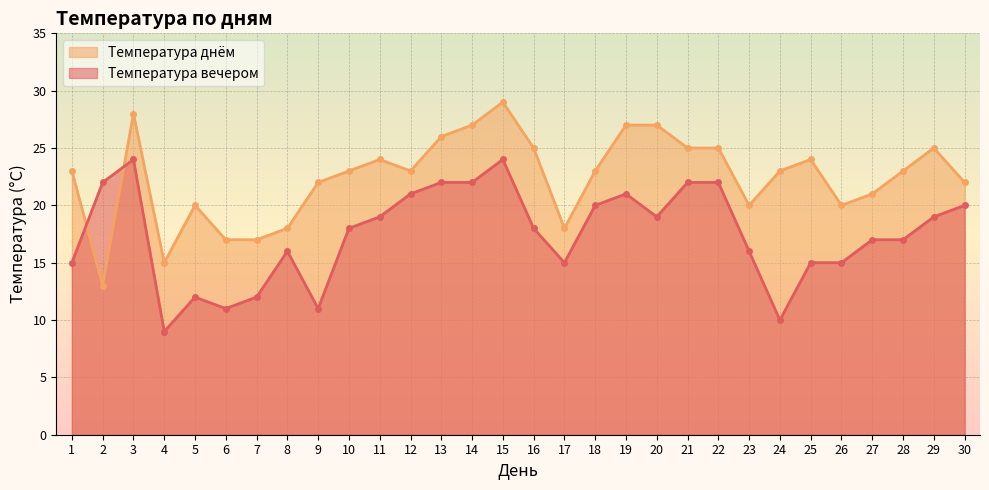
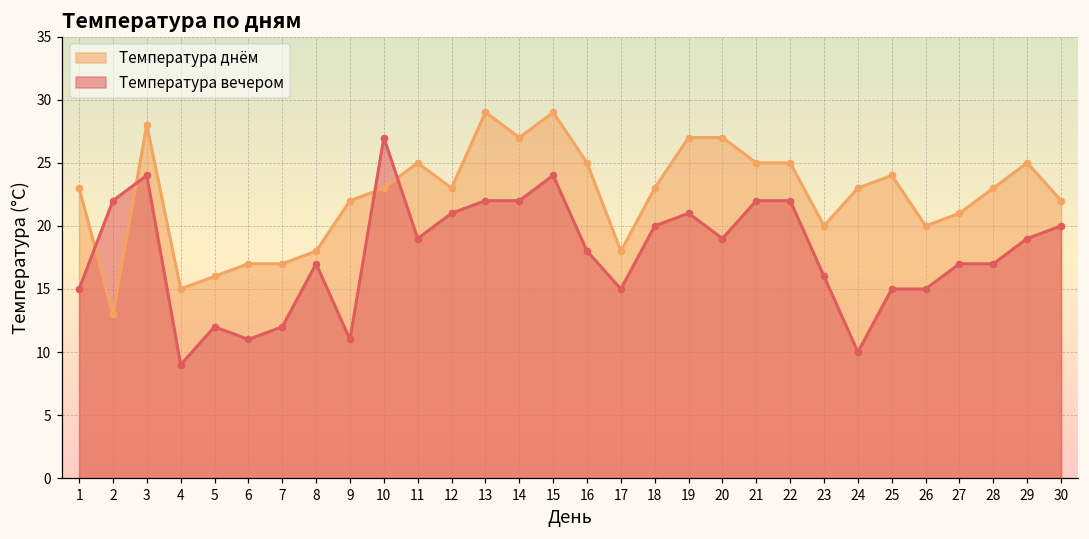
  {
    "Температура днём": {
      "1": 23,
      "2": 13,
      "3": 28,
      "4": 15,
-     "5": 20,
+     "5": 16,
      "6": 17,
      "7": 17,
      "8": 18,
      "9": 22,
      "10": 23,
-     "11": 24,
+     "11": 25,
      "12": 23,
-     "13": 26,
+     "13": 29,
      "14": 27,
      "15": 29,
      "16": 25,
      "17": 18,
      "18": 23,
      "19": 27,
      "20": 27,
      "21": 25,
      "22": 25,
      "23": 20,
      "24": 23,
      "25": 24,
      "26": 20,
      "27": 21,
      "28": 23,
      "29": 25,
      "30": 22
    },
    "Температура вечером": {
      "1": 15,
      "2": 22,
      "3": 24,
      "4": 9,
      "5": 12,
      "6": 11,
      "7": 12,
-     "8": 16,
+     "8": 17,
      "9": 11,
-     "10": 18,
+     "10": 27,
      "11": 19,
      "12": 21,
      "13": 22,
      "14": 22,
      "15": 24,
      "16": 18,
      "17": 15,
      "18": 20,
      "19": 21,
      "20": 19,
      "21": 22,
      "22": 22,
      "23": 16,
      "24": 10,
      "25": 15,
      "26": 15,
      "27": 17,
      "28": 17,
      "29": 19,
      "30": 20
    }
  }
